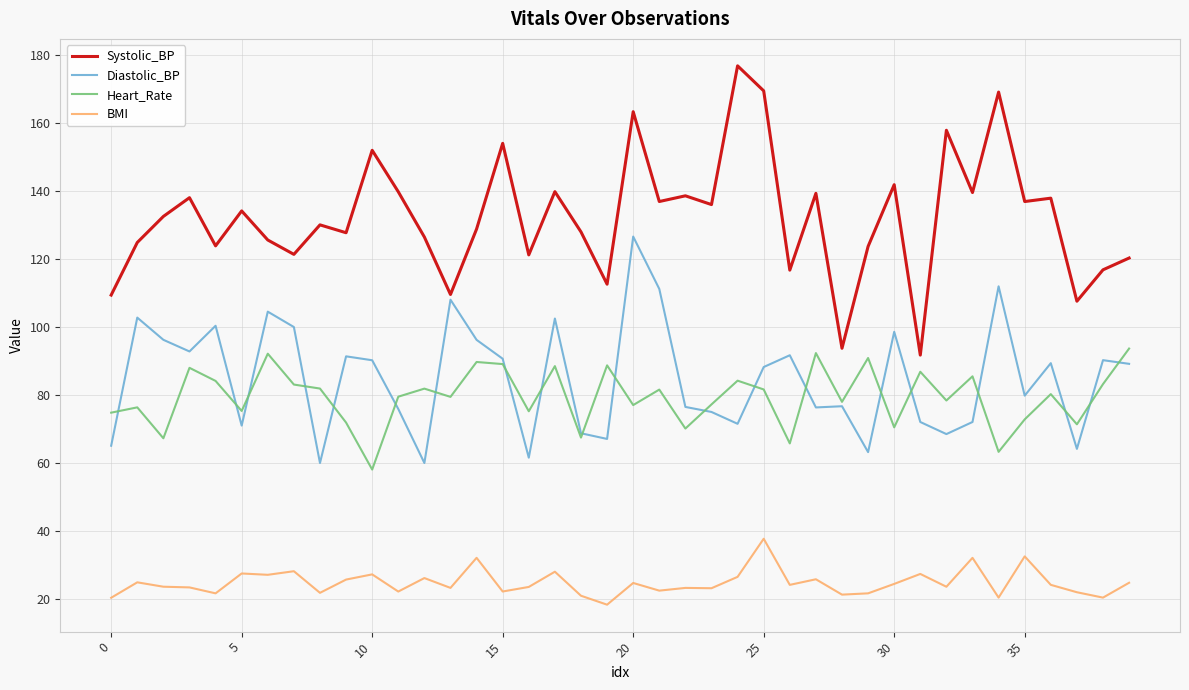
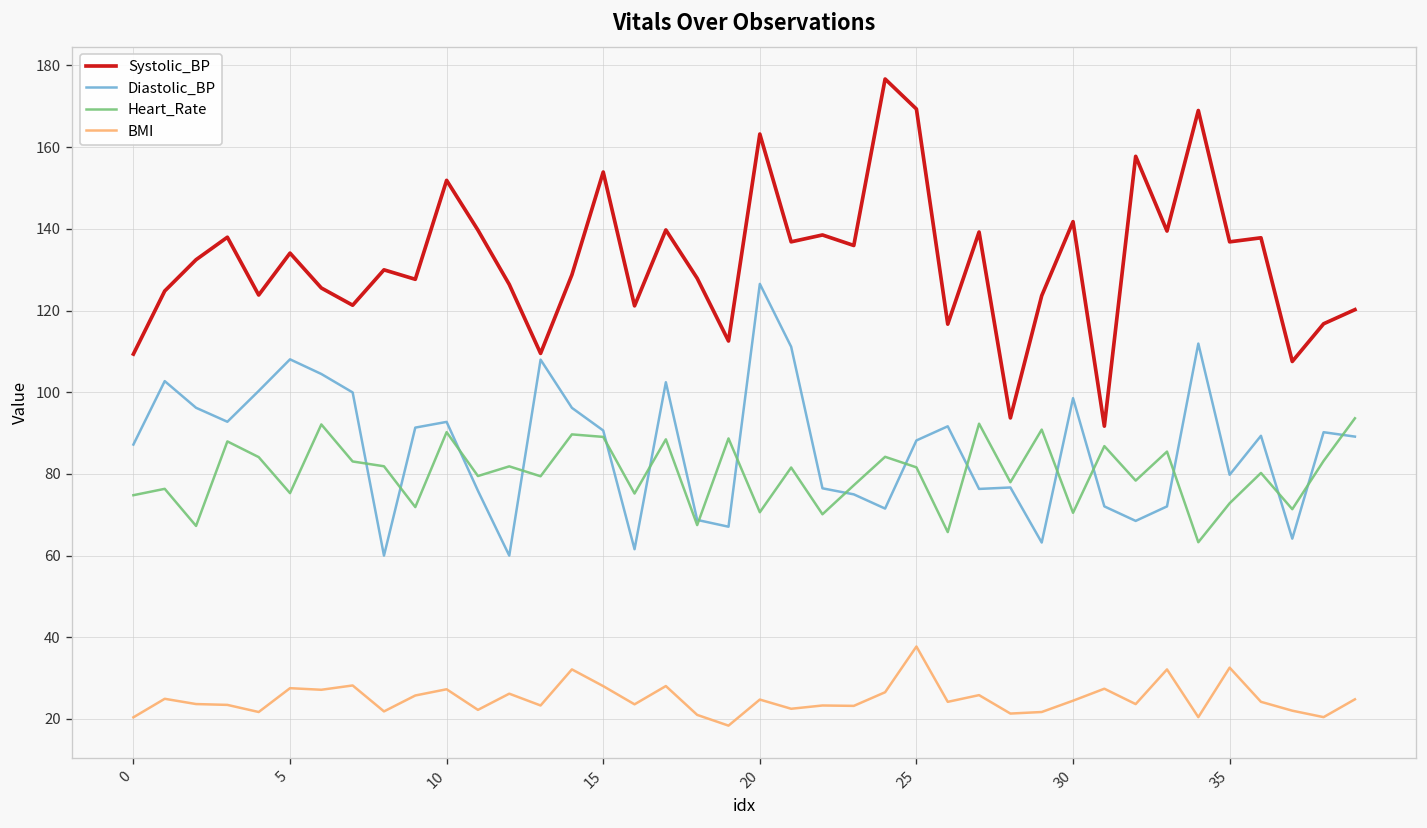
  {
    "Systolic_BP": {
      "0": 109,
      "5": 134,
      "10": 152,
      "15": 154,
      "20": 163,
      "25": 169,
      "30": 142,
      "35": 137
    },
    "Diastolic_BP": {
-     "0": 65,
-     "5": 71,
-     "10": 90,
+     "0": 87,
+     "5": 108,
+     "10": 93,
      "15": 91,
      "20": 127,
      "25": 88,
      "30": 99,
      "35": 80
    },
    "Heart_Rate": {
      "0": 75,
      "5": 75,
-     "10": 58,
+     "10": 90,
      "15": 89,
-     "20": 77,
+     "20": 71,
      "25": 82,
      "30": 70,
      "35": 73
    },
    "BMI": {
      "0": 20,
      "5": 28,
      "10": 27,
-     "15": 22,
+     "15": 28,
      "20": 25,
      "25": 38,
      "30": 24,
      "35": 33
    }
  }
